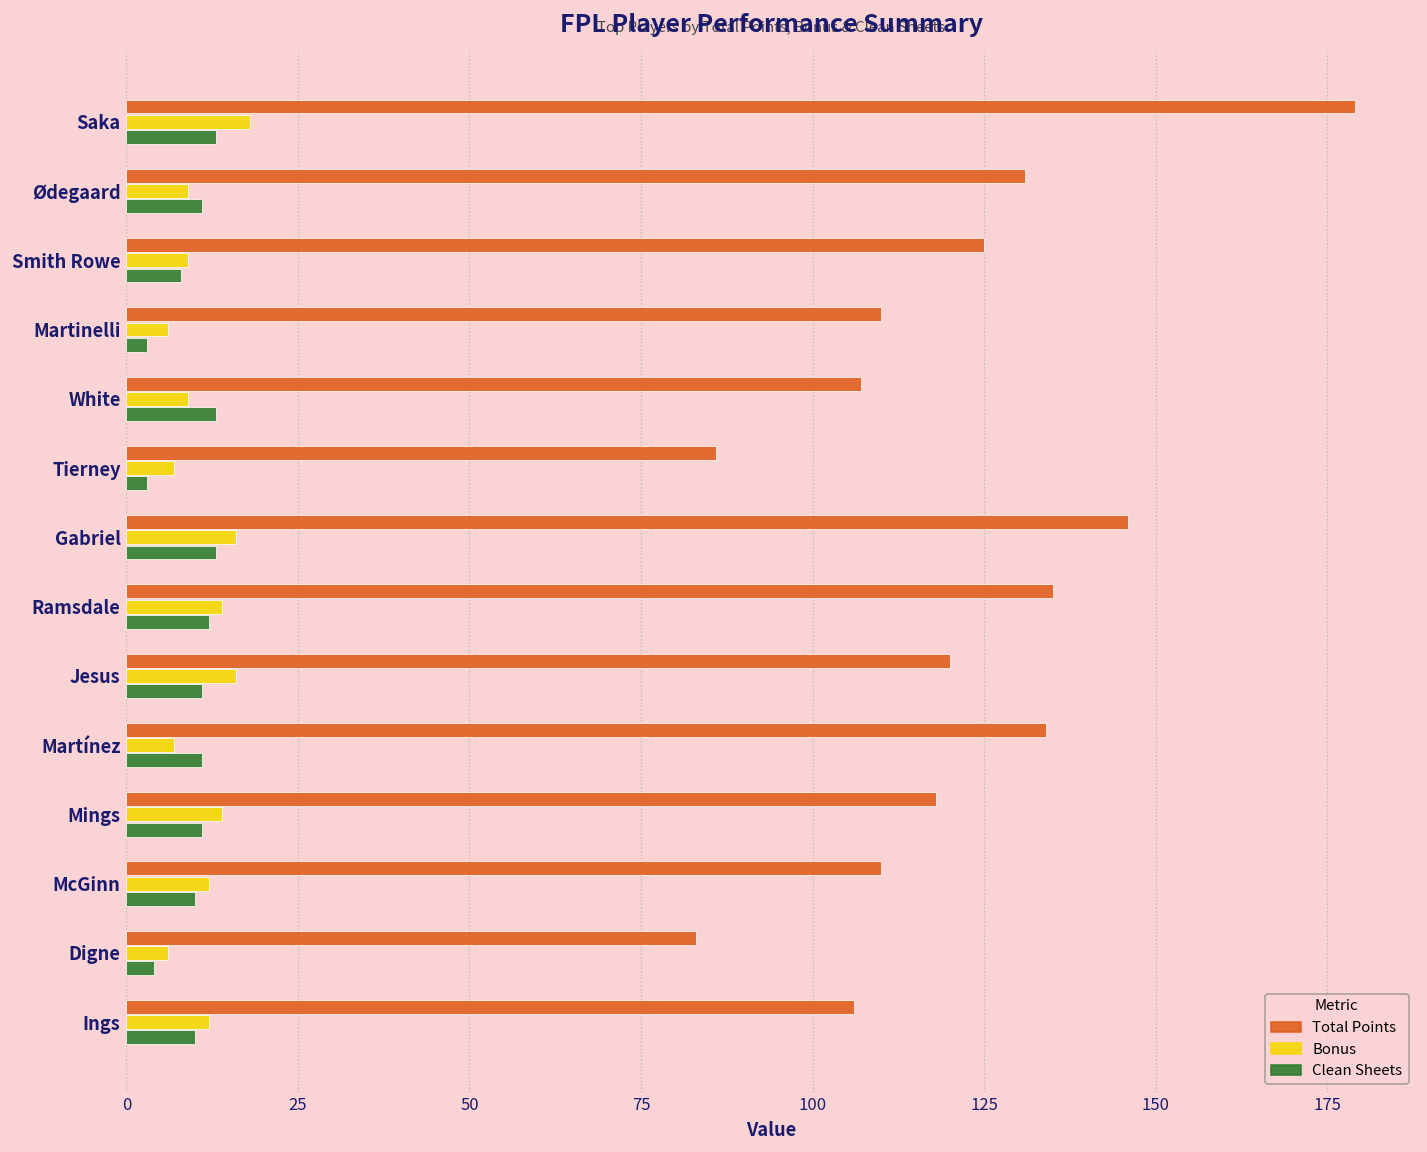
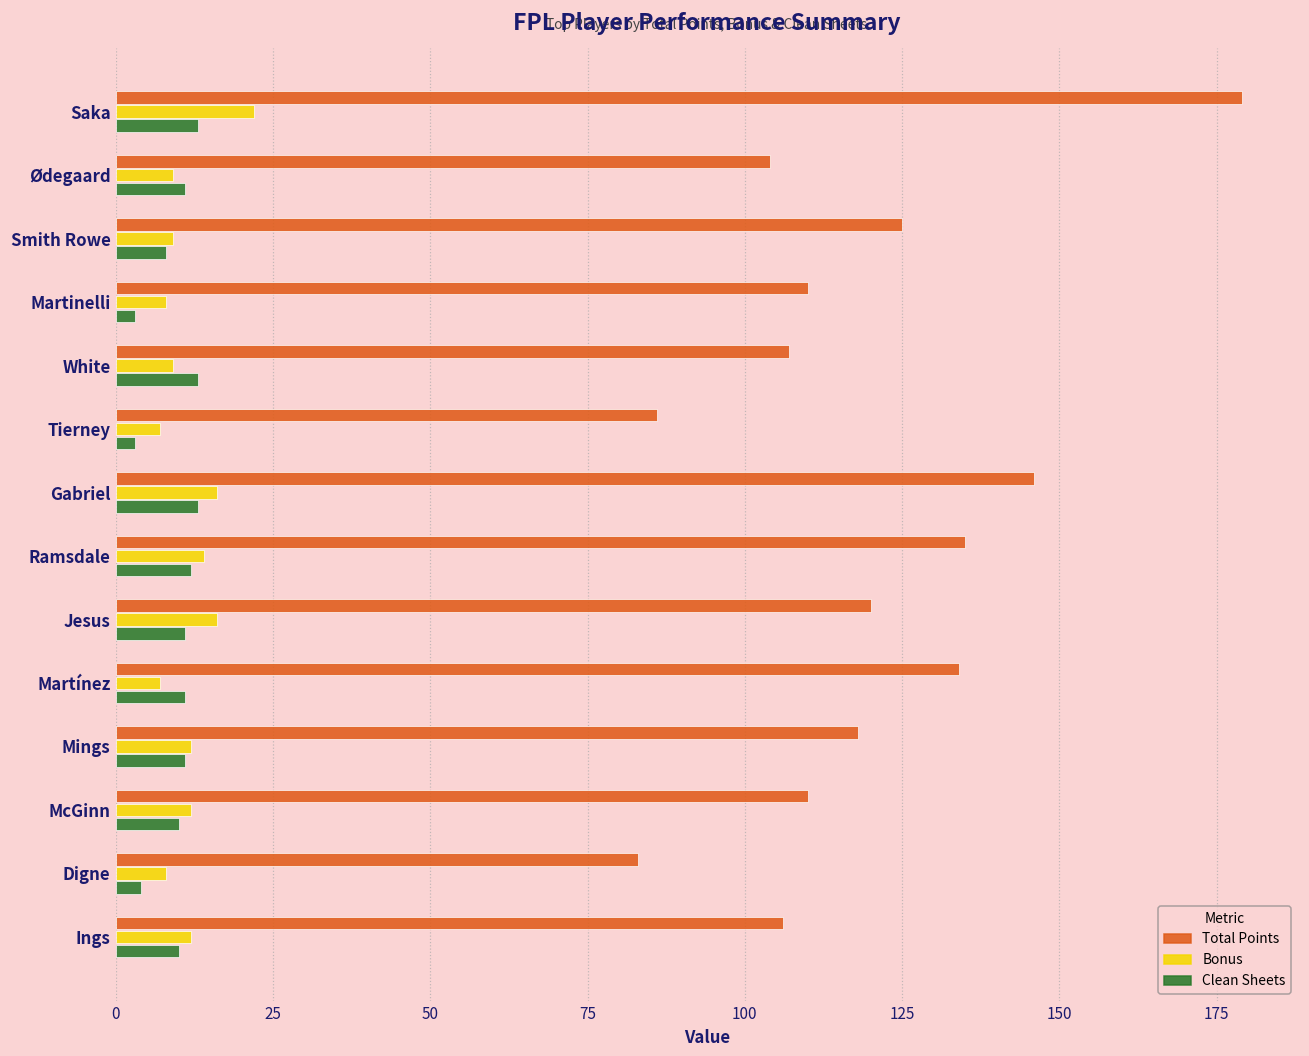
  {
    "Total Points": {
      "Saka": 179,
-     "Ødegaard": 131,
+     "Ødegaard": 104,
      "Smith Rowe": 125,
      "Martinelli": 110,
      "White": 107,
      "Tierney": 86,
      "Gabriel": 146,
      "Ramsdale": 135,
      "Jesus": 120,
      "Martínez": 134,
      "Mings": 118,
      "McGinn": 110,
      "Digne": 83,
      "Ings": 106
    },
    "Bonus": {
-     "Saka": 18,
+     "Saka": 22,
      "Ødegaard": 9,
      "Smith Rowe": 9,
-     "Martinelli": 6,
+     "Martinelli": 8,
      "White": 9,
      "Tierney": 7,
      "Gabriel": 16,
      "Ramsdale": 14,
      "Jesus": 16,
      "Martínez": 7,
-     "Mings": 14,
+     "Mings": 12,
      "McGinn": 12,
-     "Digne": 6,
+     "Digne": 8,
      "Ings": 12
    },
    "Clean Sheets": {
      "Saka": 13,
      "Ødegaard": 11,
      "Smith Rowe": 8,
      "Martinelli": 3,
      "White": 13,
      "Tierney": 3,
      "Gabriel": 13,
      "Ramsdale": 12,
      "Jesus": 11,
      "Martínez": 11,
      "Mings": 11,
      "McGinn": 10,
      "Digne": 4,
      "Ings": 10
    }
  }
